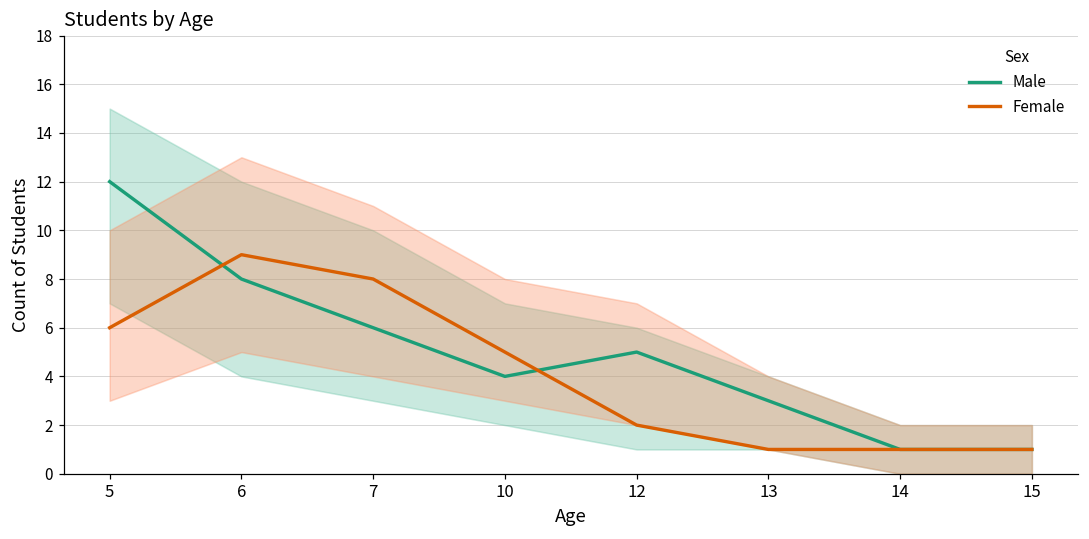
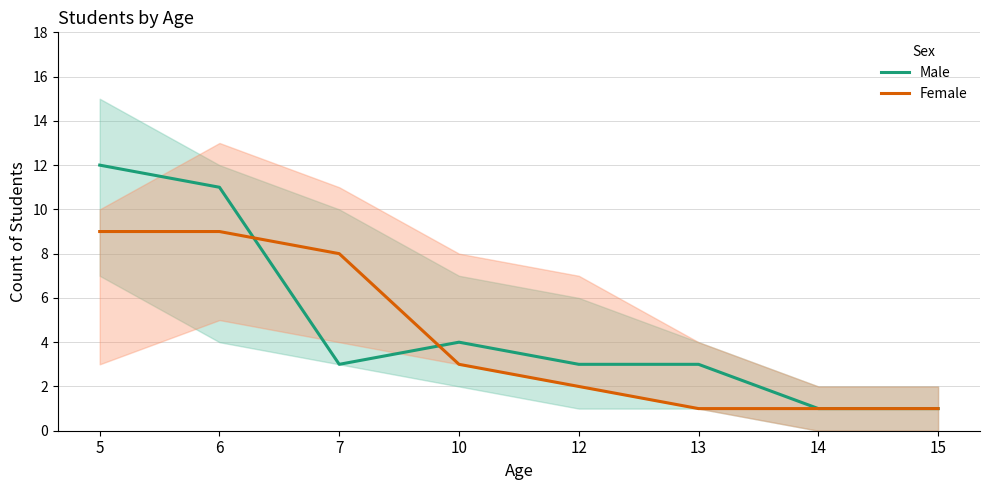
  {
    "Male": {
      "5": 12,
-     "6": 8,
-     "7": 6,
+     "6": 11,
+     "7": 3,
      "10": 4,
-     "12": 5,
+     "12": 3,
      "13": 3
    },
    "Female": {
-     "5": 6,
+     "5": 9,
      "6": 9,
      "7": 8,
-     "10": 5,
+     "10": 3,
      "12": 2,
      "13": 1
    }
  }
